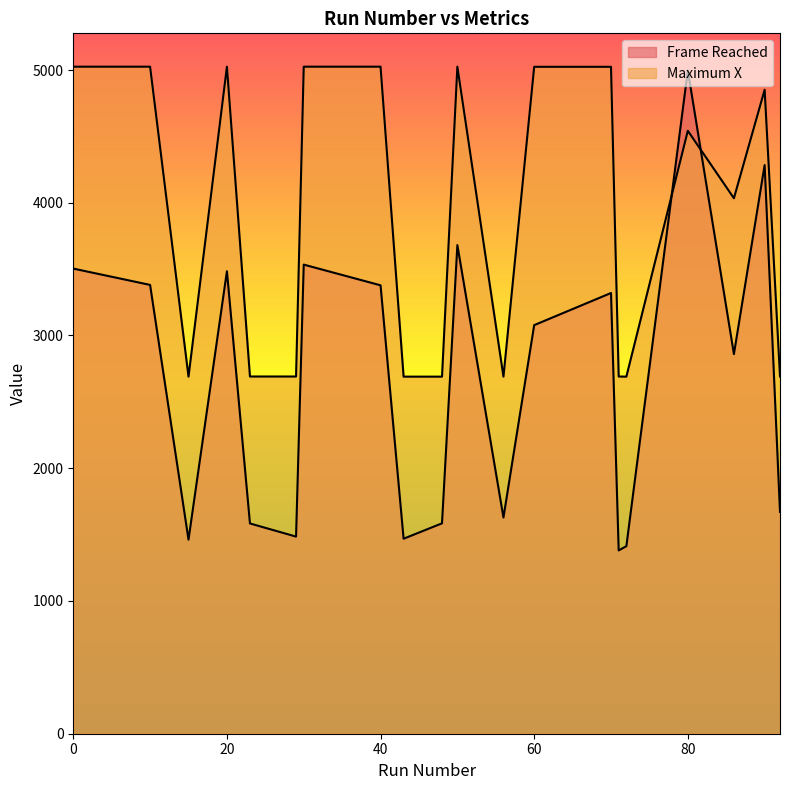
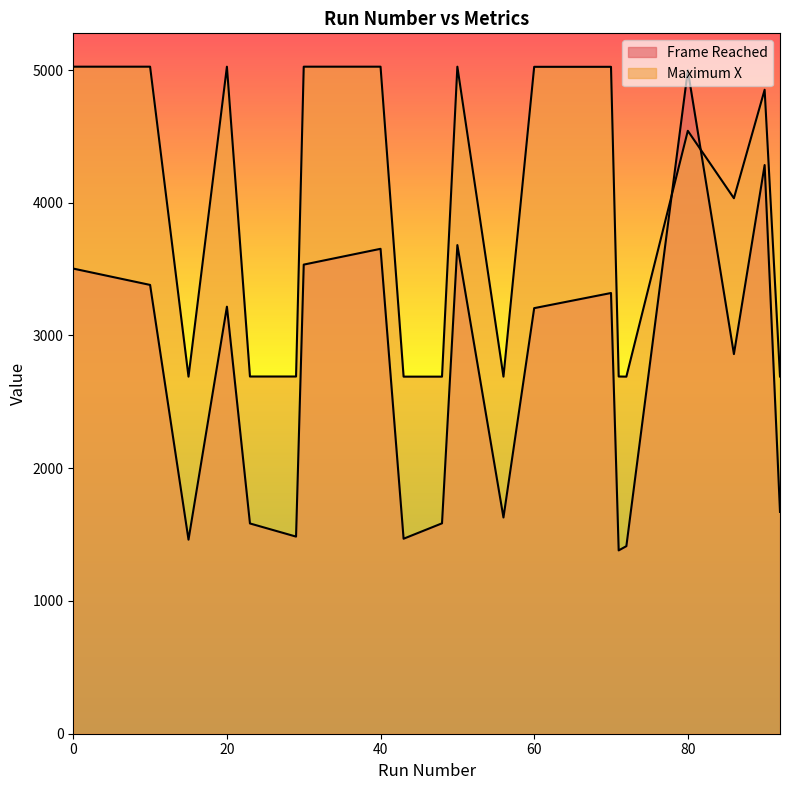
  {
    "Frame Reached": {
      "0": 3500,
-     "20": 3480,
-     "40": 3380,
-     "60": 3080
+     "20": 3220,
+     "40": 3650,
+     "60": 3210
    },
    "Maximum X": {
      "0": 5030,
      "20": 5030,
      "40": 5030,
      "60": 5020,
      "80": 4540
    }
  }
